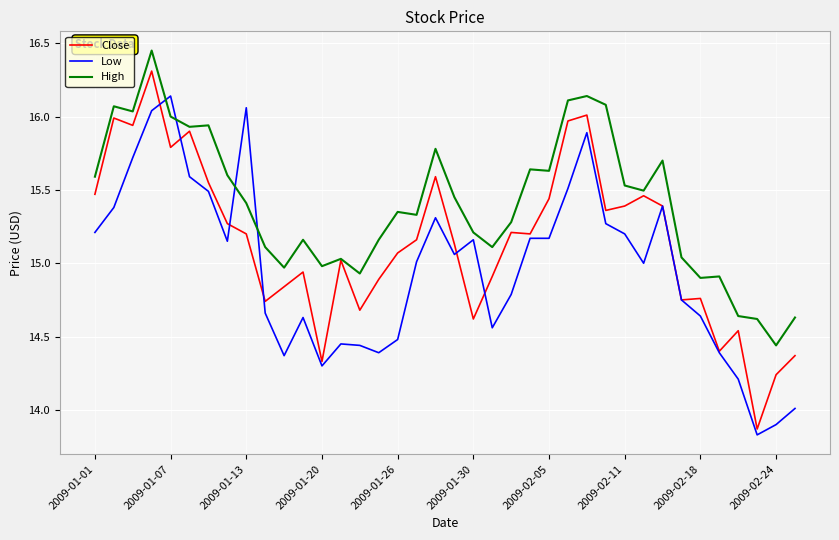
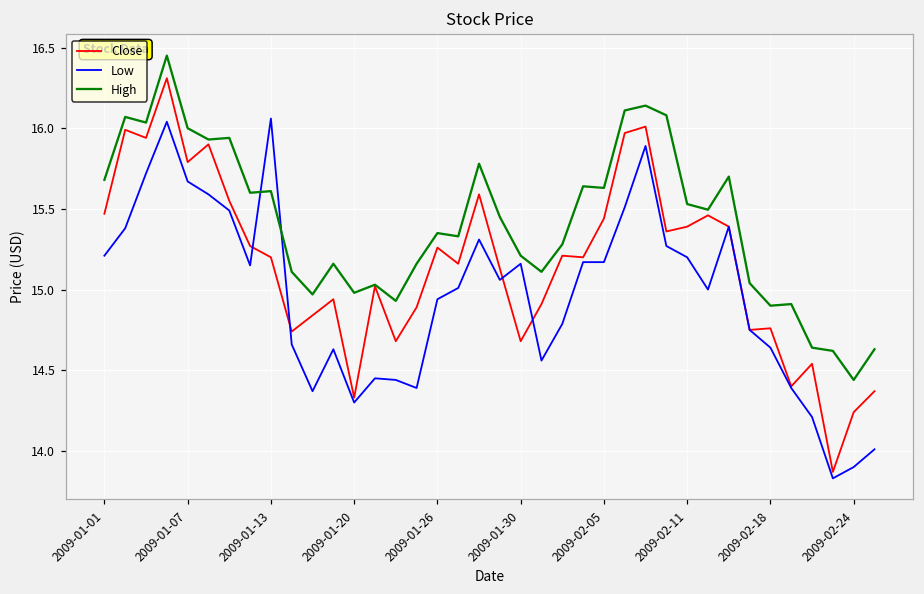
  {
    "Close": {
      "2009-01-01": 15.47,
      "2009-01-07": 15.79,
      "2009-01-13": 15.20,
      "2009-01-20": 14.33,
-     "2009-01-26": 15.07,
-     "2009-01-30": 14.62,
+     "2009-01-26": 15.26,
+     "2009-01-30": 14.68,
      "2009-02-05": 15.44,
      "2009-02-11": 15.39,
      "2009-02-18": 14.76,
      "2009-02-24": 14.24
    },
    "Low": {
      "2009-01-01": 15.21,
-     "2009-01-07": 16.14,
+     "2009-01-07": 15.67,
      "2009-01-13": 16.06,
      "2009-01-20": 14.30,
-     "2009-01-26": 14.48,
+     "2009-01-26": 14.94,
      "2009-01-30": 15.16,
      "2009-02-05": 15.17,
      "2009-02-11": 15.20,
      "2009-02-18": 14.64,
      "2009-02-24": 13.90
    },
    "High": {
-     "2009-01-01": 15.59,
+     "2009-01-01": 15.68,
      "2009-01-07": 16.00,
-     "2009-01-13": 15.41,
+     "2009-01-13": 15.61,
      "2009-01-20": 14.98,
      "2009-01-26": 15.35,
      "2009-01-30": 15.21,
      "2009-02-05": 15.63,
      "2009-02-11": 15.53,
      "2009-02-18": 14.90,
      "2009-02-24": 14.44
    }
  }
